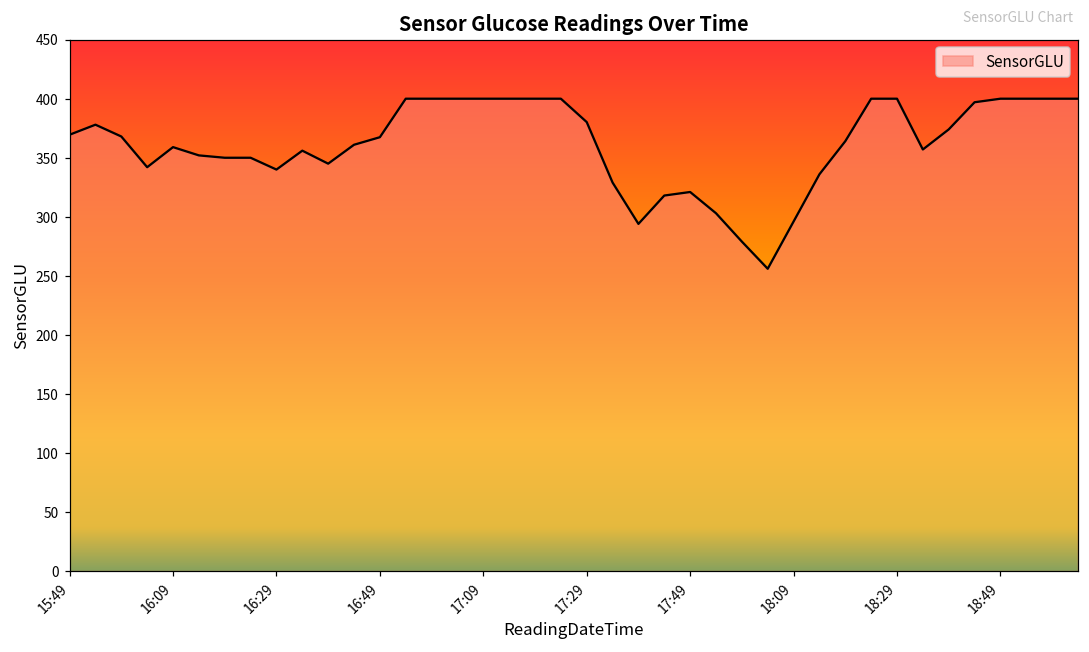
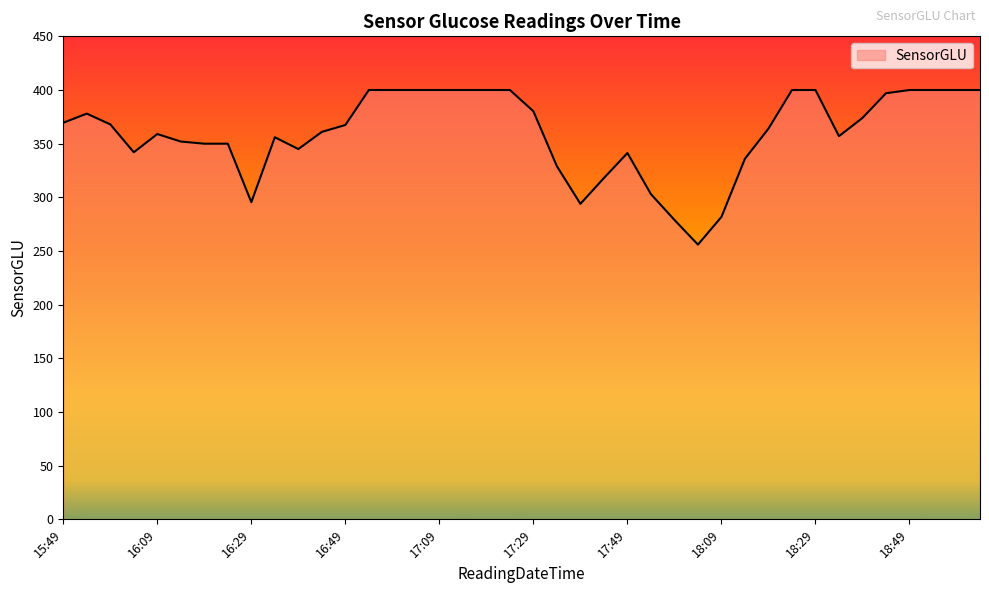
  {
    "15:49": 370,
    "16:09": 359,
-   "16:29": 340,
+   "16:29": 296,
    "16:49": 367,
    "17:09": 400,
    "17:29": 380,
-   "17:49": 321,
-   "18:09": 296,
+   "17:49": 341,
+   "18:09": 282,
    "18:29": 400,
    "18:49": 400
  }
